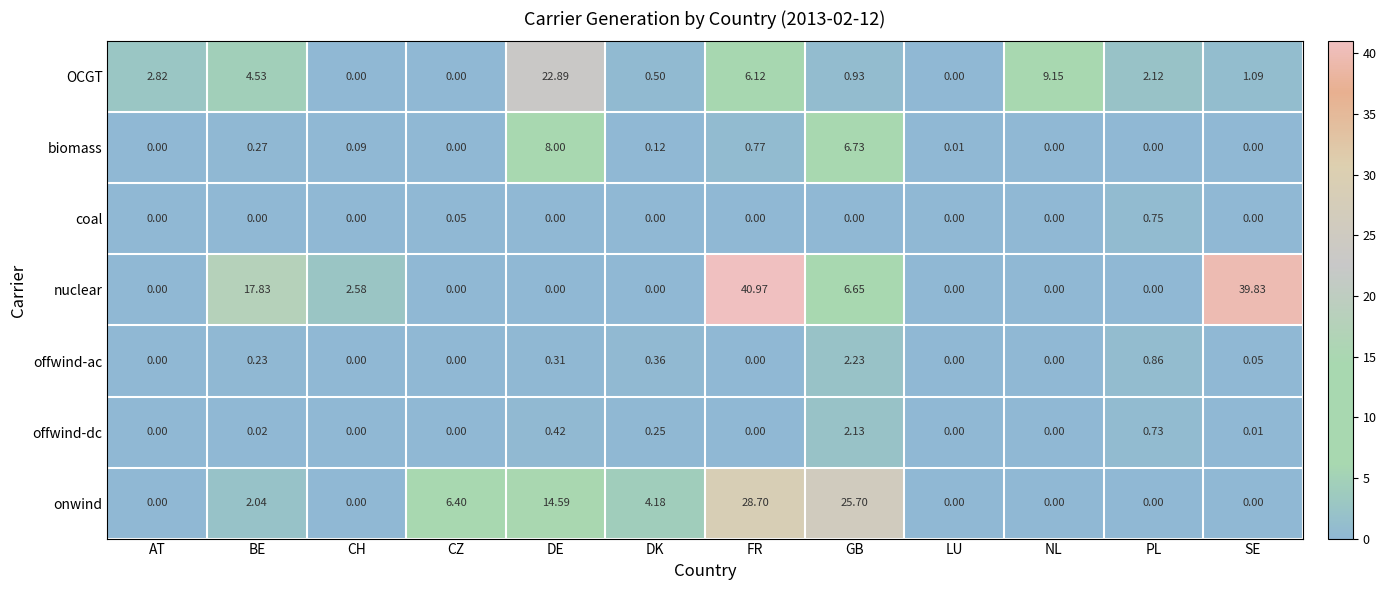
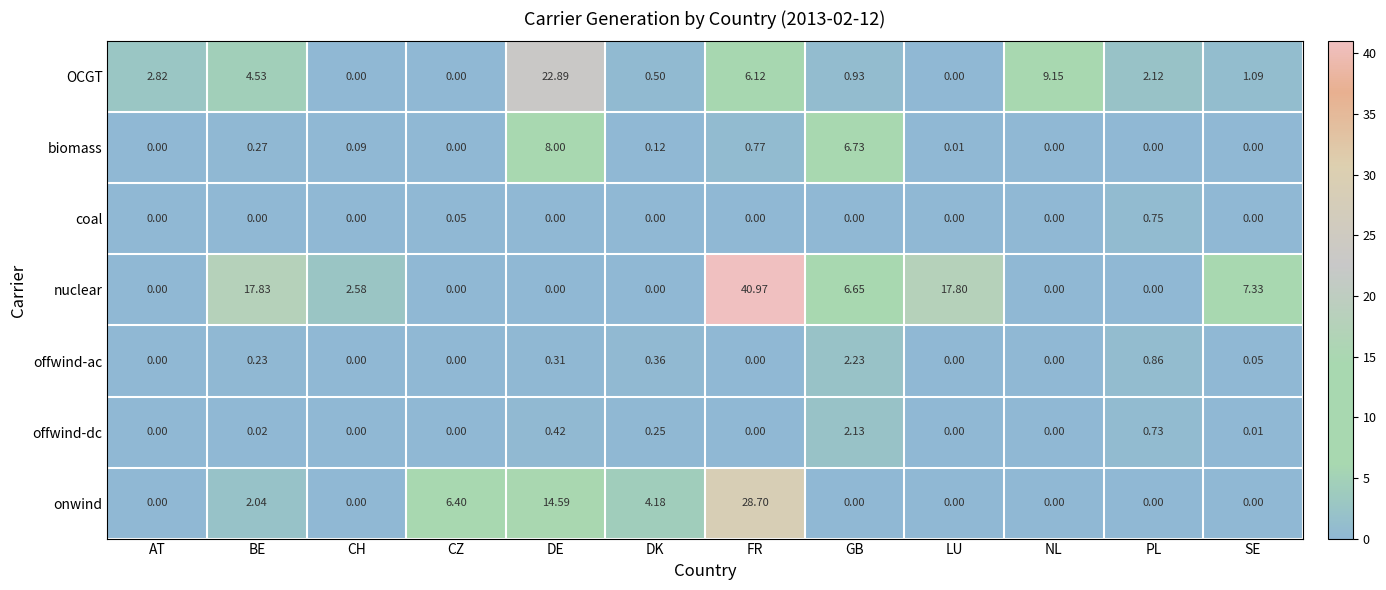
  {
    "OCGT": {
      "AT": 2.82,
      "BE": 4.53,
      "CH": 0.00,
      "CZ": 0.00,
      "DE": 22.89,
      "DK": 0.50,
      "FR": 6.12,
      "GB": 0.93,
      "LU": 0.00,
      "NL": 9.15,
      "PL": 2.12,
      "SE": 1.09
    },
    "biomass": {
      "AT": 0.00,
      "BE": 0.27,
      "CH": 0.09,
      "CZ": 0.00,
      "DE": 8.00,
      "DK": 0.12,
      "FR": 0.77,
      "GB": 6.73,
      "LU": 0.01,
      "NL": 0.00,
      "PL": 0.00,
      "SE": 0.00
    },
    "coal": {
      "AT": 0.00,
      "BE": 0.00,
      "CH": 0.00,
      "CZ": 0.05,
      "DE": 0.00,
      "DK": 0.00,
      "FR": 0.00,
      "GB": 0.00,
      "LU": 0.00,
      "NL": 0.00,
      "PL": 0.75,
      "SE": 0.00
    },
    "nuclear": {
      "AT": 0.00,
      "BE": 17.83,
      "CH": 2.58,
      "CZ": 0.00,
      "DE": 0.00,
      "DK": 0.00,
      "FR": 40.97,
      "GB": 6.65,
-     "LU": 0.00,
+     "LU": 17.80,
      "NL": 0.00,
      "PL": 0.00,
-     "SE": 39.83
+     "SE": 7.33
    },
    "offwind-ac": {
      "AT": 0.00,
      "BE": 0.23,
      "CH": 0.00,
      "CZ": 0.00,
      "DE": 0.31,
      "DK": 0.36,
      "FR": 0.00,
      "GB": 2.23,
      "LU": 0.00,
      "NL": 0.00,
      "PL": 0.86,
      "SE": 0.05
    },
    "offwind-dc": {
      "AT": 0.00,
      "BE": 0.02,
      "CH": 0.00,
      "CZ": 0.00,
      "DE": 0.42,
      "DK": 0.25,
      "FR": 0.00,
      "GB": 2.13,
      "LU": 0.00,
      "NL": 0.00,
      "PL": 0.73,
      "SE": 0.01
    },
    "onwind": {
      "AT": 0.00,
      "BE": 2.04,
      "CH": 0.00,
      "CZ": 6.40,
      "DE": 14.59,
      "DK": 4.18,
      "FR": 28.70,
-     "GB": 25.70,
+     "GB": 0.00,
      "LU": 0.00,
      "NL": 0.00,
      "PL": 0.00,
      "SE": 0.00
    }
  }
